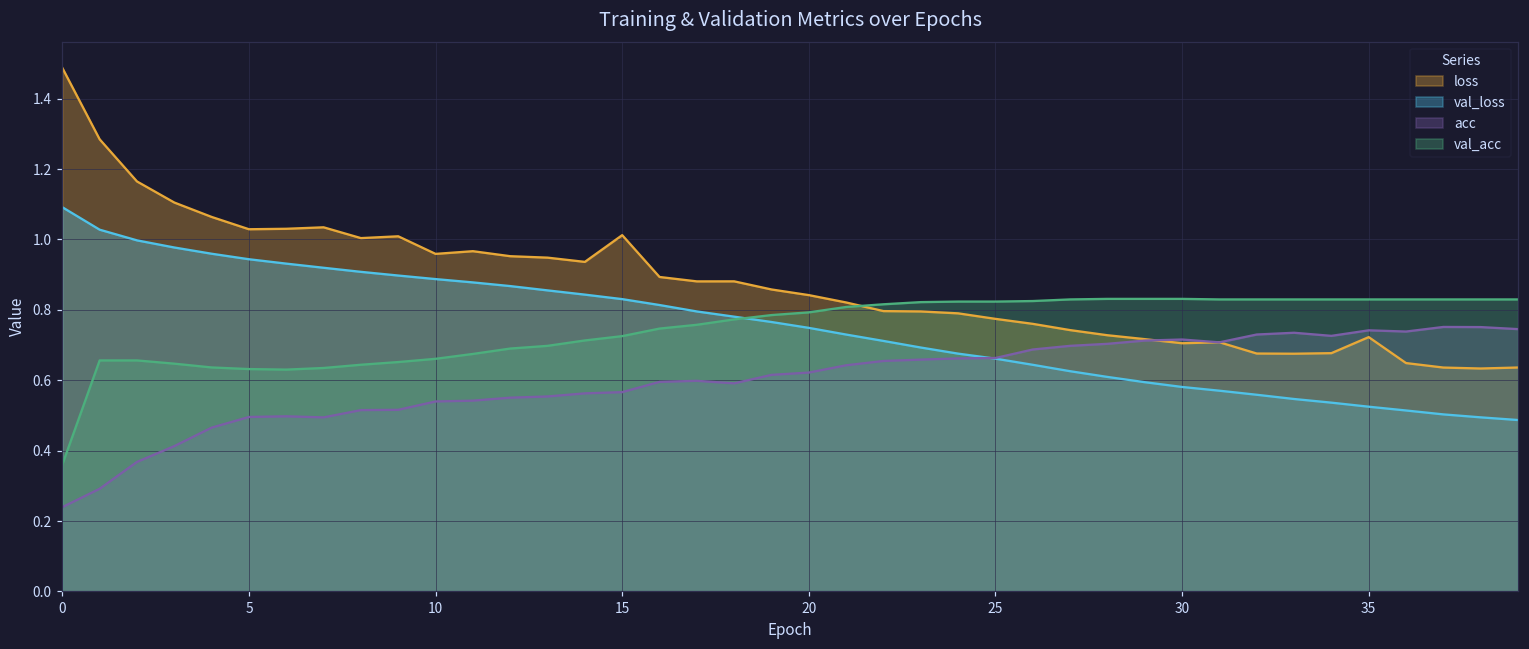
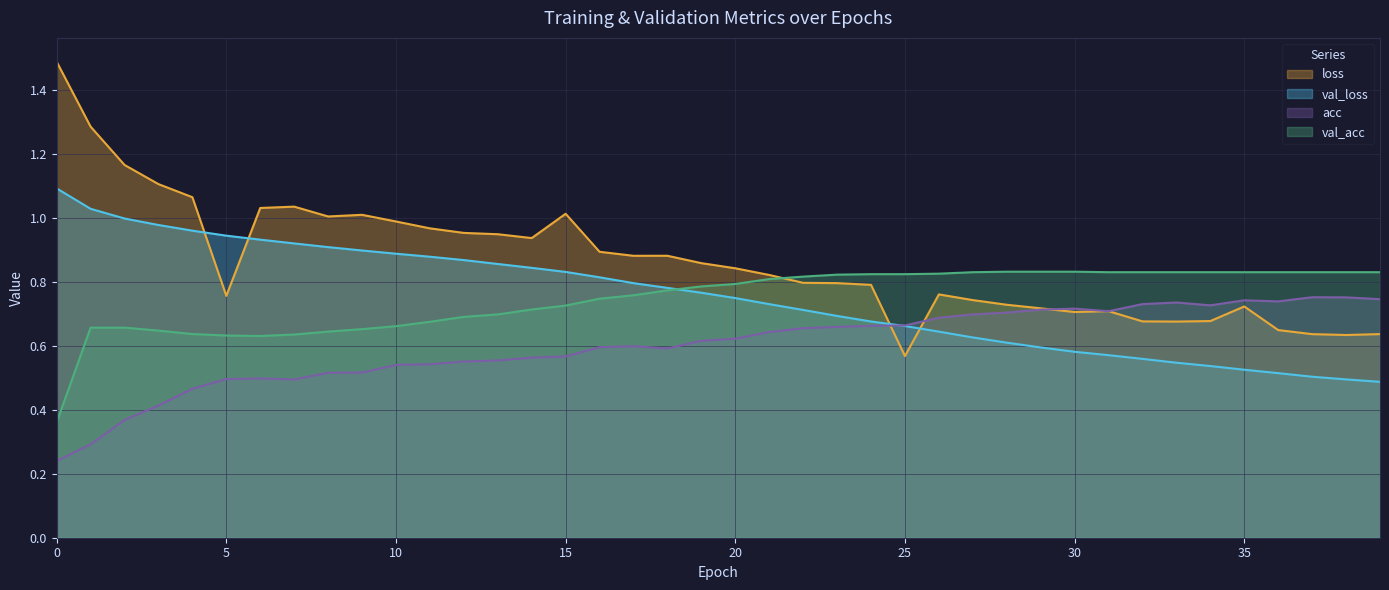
  {
    "loss": {
      "0": 1.49,
-     "5": 1.03,
-     "10": 0.96,
+     "5": 0.76,
+     "10": 0.99,
      "15": 1.01,
      "20": 0.84,
-     "25": 0.77,
+     "25": 0.57,
      "30": 0.71,
      "35": 0.72
    }
  }
